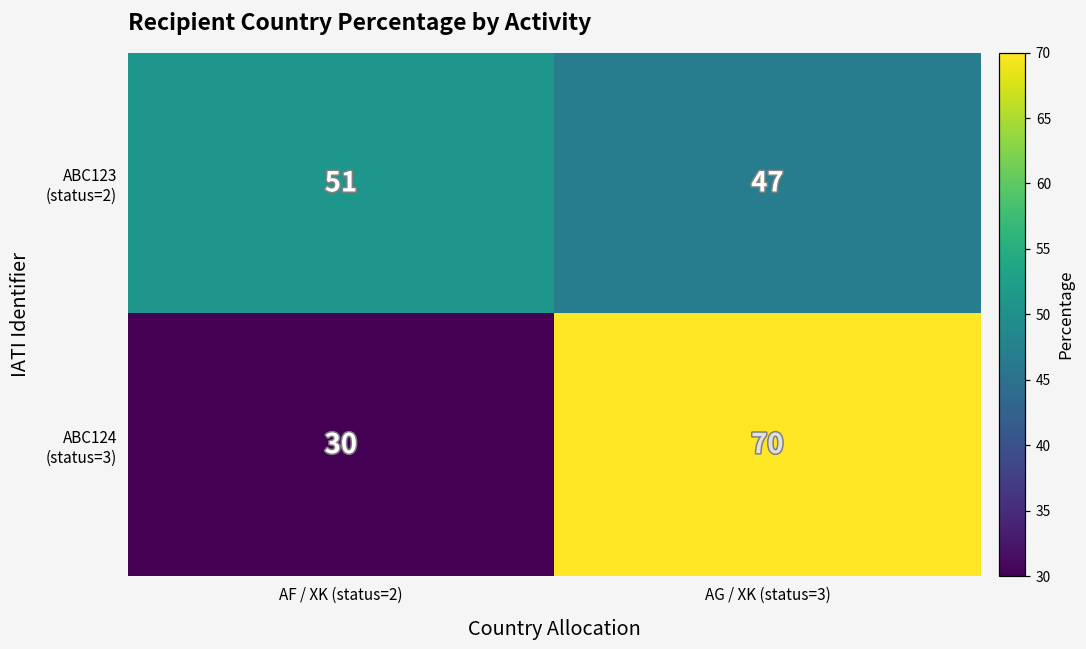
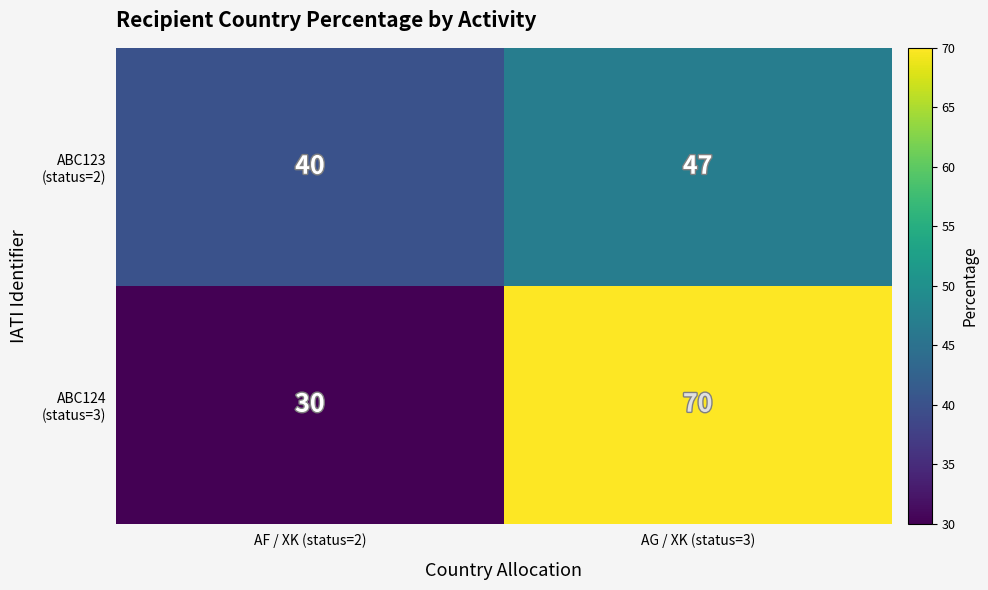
  {
    "ABC123 (status=2)": {
-     "AF / XK (status=2)": 51,
+     "AF / XK (status=2)": 40,
      "AG / XK (status=3)": 47
    },
    "ABC124 (status=3)": {
      "AF / XK (status=2)": 30,
      "AG / XK (status=3)": 70
    }
  }
